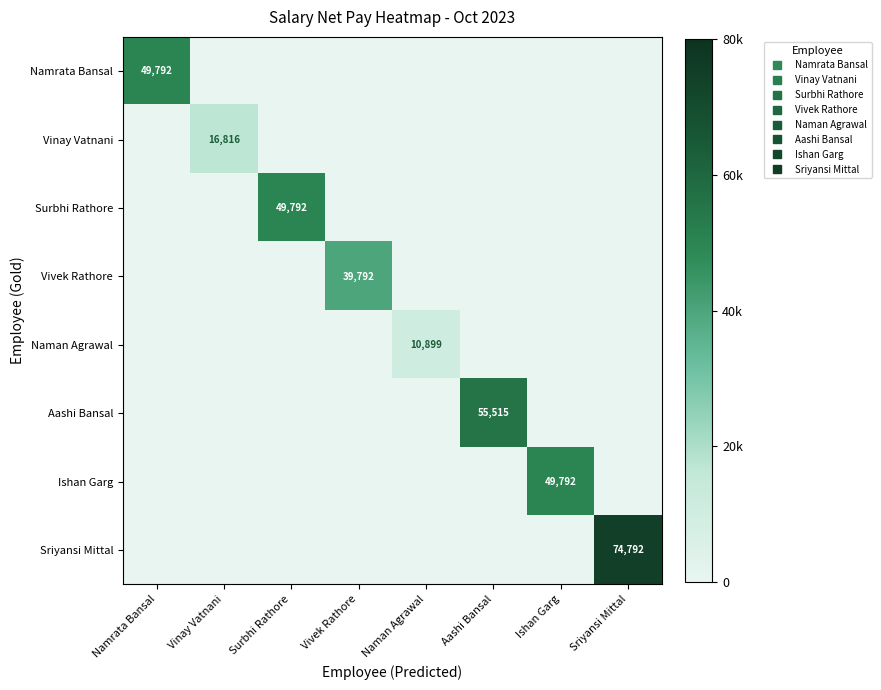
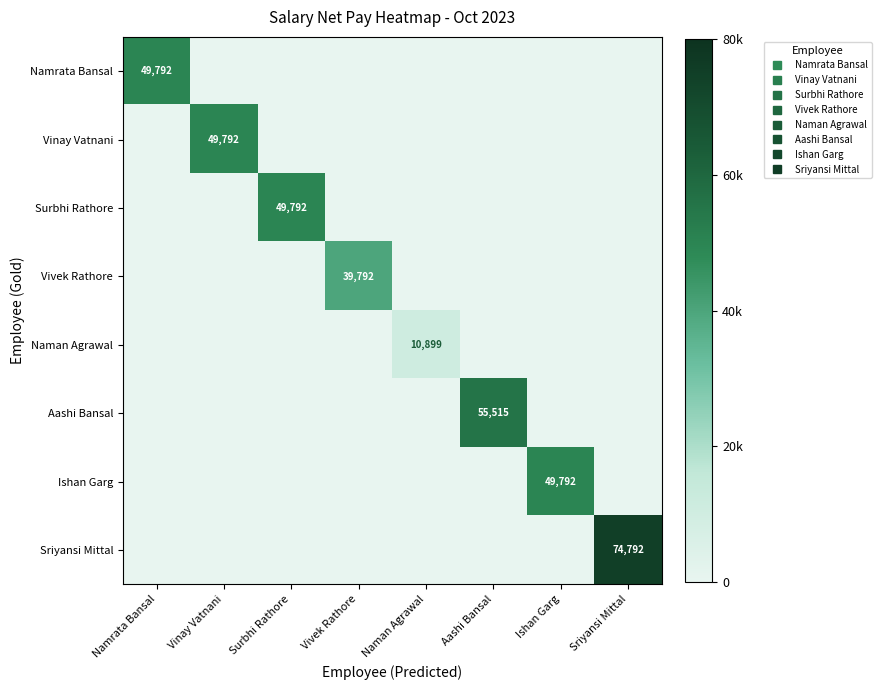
  {
    "Namrata Bansal": {
      "Namrata Bansal": "49,792"
    },
    "Vinay Vatnani": {
-     "Vinay Vatnani": "16,816"
+     "Vinay Vatnani": "49,792"
    },
    "Surbhi Rathore": {
      "Surbhi Rathore": "49,792"
    },
    "Vivek Rathore": {
      "Vivek Rathore": "39,792"
    },
    "Naman Agrawal": {
      "Naman Agrawal": "10,899"
    },
    "Aashi Bansal": {
      "Aashi Bansal": "55,515"
    },
    "Ishan Garg": {
      "Ishan Garg": "49,792"
    },
    "Sriyansi Mittal": {
      "Sriyansi Mittal": "74,792"
    }
  }
